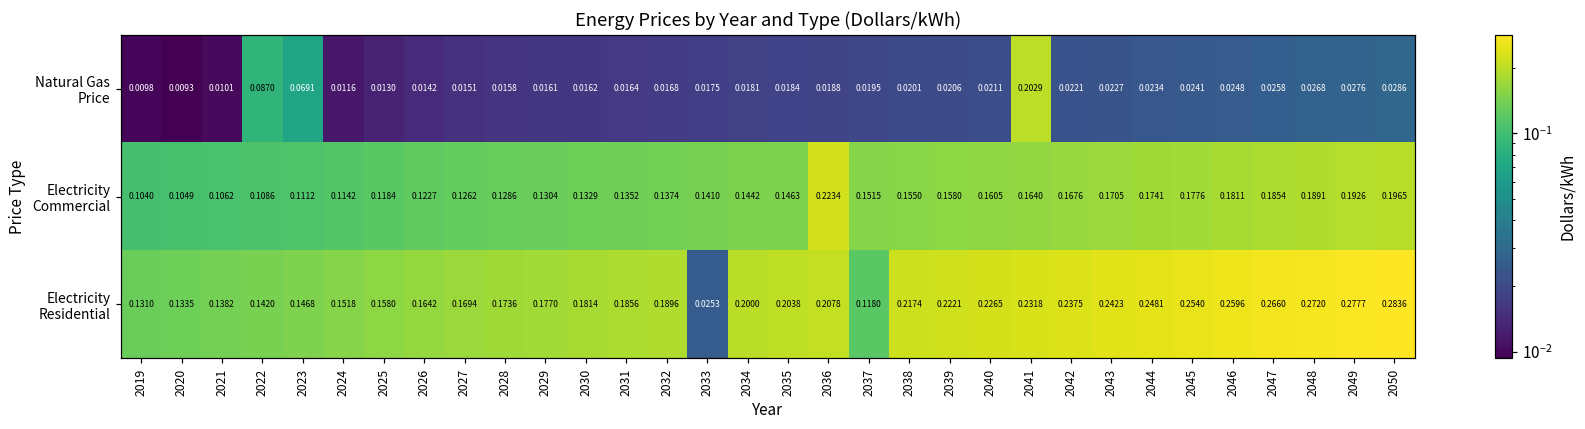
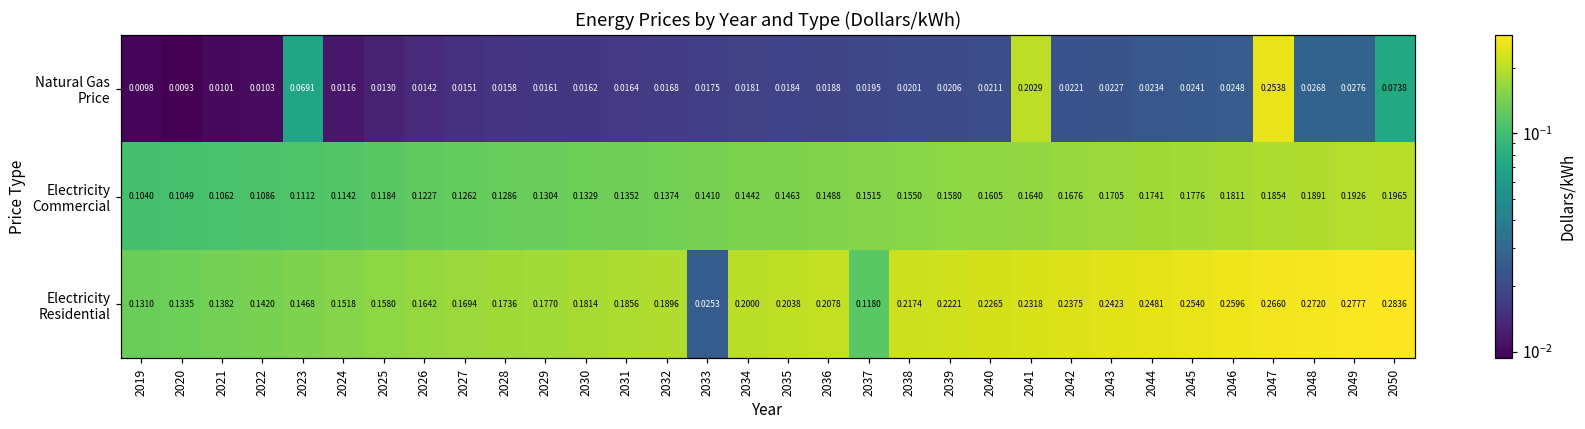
  {
    "Natural Gas Price": {
      "2019": 0.0098,
      "2020": 0.0093,
      "2021": 0.0101,
-     "2022": 0.0870,
+     "2022": 0.0103,
      "2023": 0.0691,
      "2024": 0.0116,
      "2025": 0.0130,
      "2026": 0.0142,
      "2027": 0.0151,
      "2028": 0.0158,
      "2029": 0.0161,
      "2030": 0.0162,
      "2031": 0.0164,
      "2032": 0.0168,
      "2033": 0.0175,
      "2034": 0.0181,
      "2035": 0.0184,
      "2036": 0.0188,
      "2037": 0.0195,
      "2038": 0.0201,
      "2039": 0.0206,
      "2040": 0.0211,
      "2041": 0.2029,
      "2042": 0.0221,
      "2043": 0.0227,
      "2044": 0.0234,
      "2045": 0.0241,
      "2046": 0.0248,
-     "2047": 0.0258,
+     "2047": 0.2538,
      "2048": 0.0268,
      "2049": 0.0276,
-     "2050": 0.0286
+     "2050": 0.0738
    },
    "Electricity Commercial": {
      "2019": 0.1040,
      "2020": 0.1049,
      "2021": 0.1062,
      "2022": 0.1086,
      "2023": 0.1112,
      "2024": 0.1142,
      "2025": 0.1184,
      "2026": 0.1227,
      "2027": 0.1262,
      "2028": 0.1286,
      "2029": 0.1304,
      "2030": 0.1329,
      "2031": 0.1352,
      "2032": 0.1374,
      "2033": 0.1410,
      "2034": 0.1442,
      "2035": 0.1463,
-     "2036": 0.2234,
+     "2036": 0.1488,
      "2037": 0.1515,
      "2038": 0.1550,
      "2039": 0.1580,
      "2040": 0.1605,
      "2041": 0.1640,
      "2042": 0.1676,
      "2043": 0.1705,
      "2044": 0.1741,
      "2045": 0.1776,
      "2046": 0.1811,
      "2047": 0.1854,
      "2048": 0.1891,
      "2049": 0.1926,
      "2050": 0.1965
    },
    "Electricity Residential": {
      "2019": 0.1310,
      "2020": 0.1335,
      "2021": 0.1382,
      "2022": 0.1420,
      "2023": 0.1468,
      "2024": 0.1518,
      "2025": 0.1580,
      "2026": 0.1642,
      "2027": 0.1694,
      "2028": 0.1736,
      "2029": 0.1770,
      "2030": 0.1814,
      "2031": 0.1856,
      "2032": 0.1896,
      "2033": 0.0253,
      "2034": 0.2000,
      "2035": 0.2038,
      "2036": 0.2078,
      "2037": 0.1180,
      "2038": 0.2174,
      "2039": 0.2221,
      "2040": 0.2265,
      "2041": 0.2318,
      "2042": 0.2375,
      "2043": 0.2423,
      "2044": 0.2481,
      "2045": 0.2540,
      "2046": 0.2596,
      "2047": 0.2660,
      "2048": 0.2720,
      "2049": 0.2777,
      "2050": 0.2836
    }
  }
